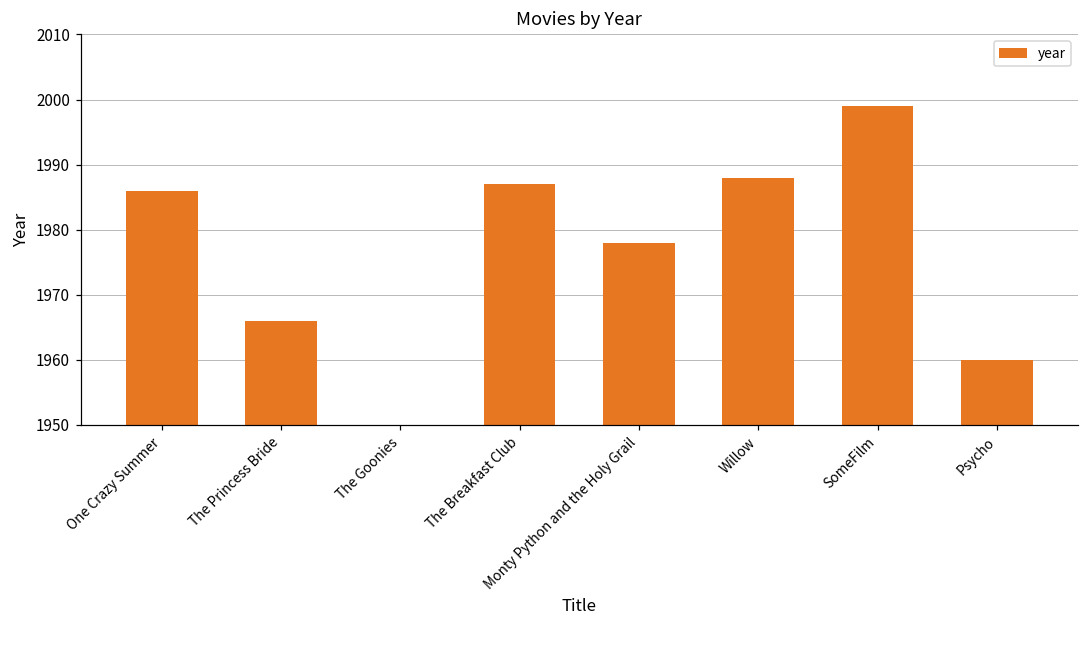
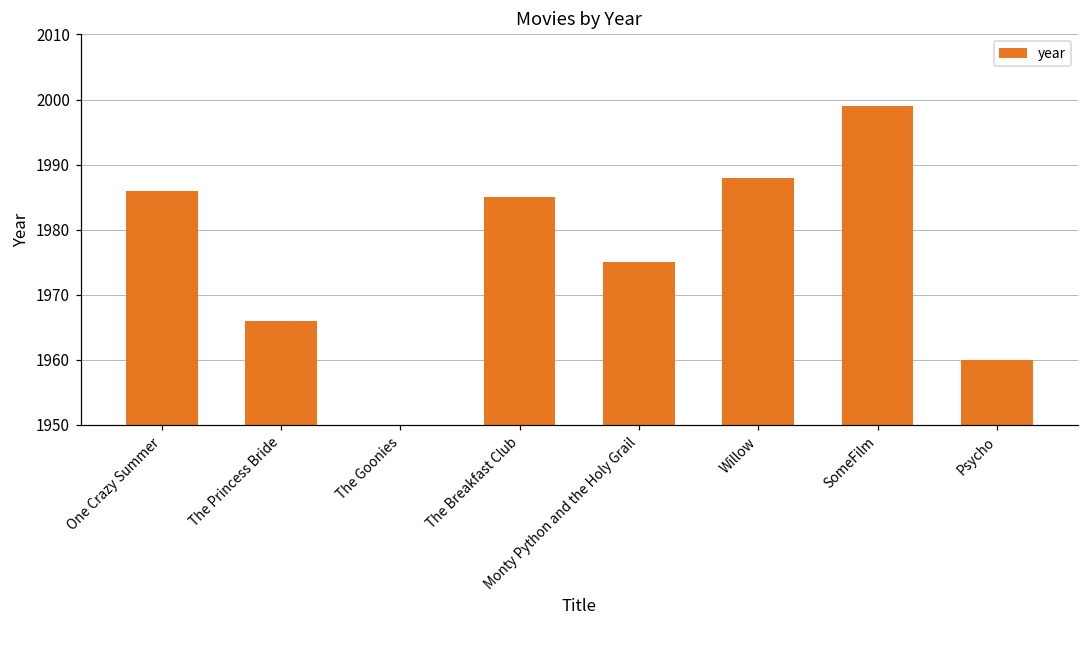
  {
    "One Crazy Summer": 1986,
    "The Princess Bride": 1966,
-   "The Breakfast Club": 1987,
-   "Monty Python and the Holy Grail": 1978,
+   "The Breakfast Club": 1985,
+   "Monty Python and the Holy Grail": 1975,
    "Willow": 1988,
    "SomeFilm": 1999,
    "Psycho": 1960
  }
